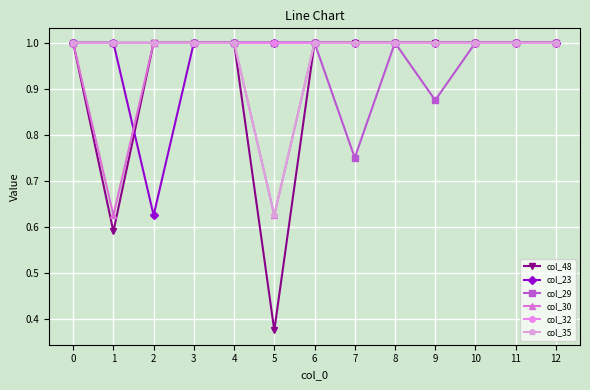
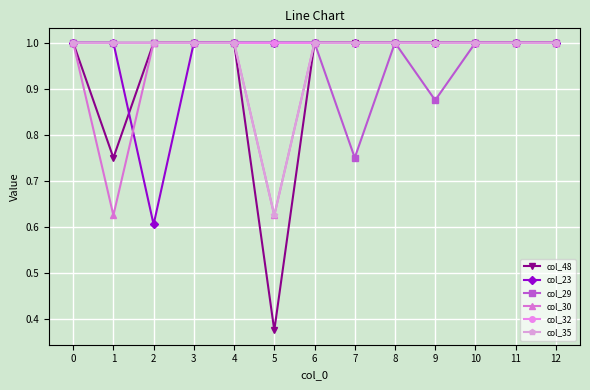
  {
    "col_48": {
-     "1": 0.59,
+     "1": 0.75,
      "5": 0.38
    },
    "col_23": {
-     "2": 0.63
+     "2": 0.61
    }
  }
